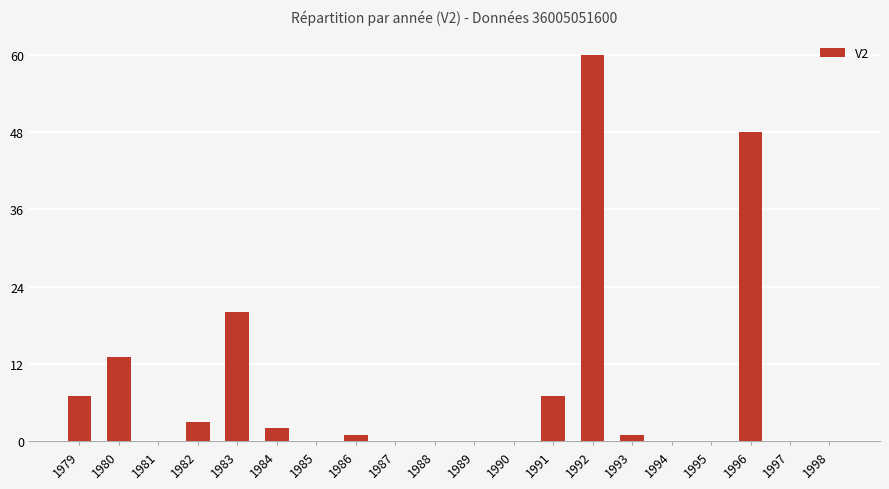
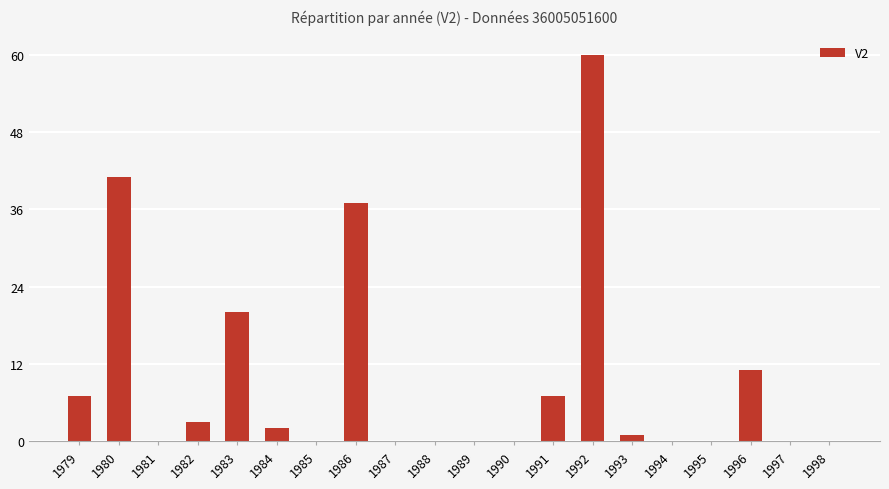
  {
    "1979": 7,
-   "1980": 13,
+   "1980": 41,
    "1981": 0,
    "1982": 3,
    "1983": 20,
    "1984": 2,
    "1985": 0,
-   "1986": 1,
+   "1986": 37,
    "1987": 0,
    "1988": 0,
    "1989": 0,
    "1990": 0,
    "1991": 7,
    "1992": 60,
    "1993": 1,
    "1994": 0,
    "1995": 0,
-   "1996": 48,
+   "1996": 11,
    "1997": 0,
    "1998": 0
  }
